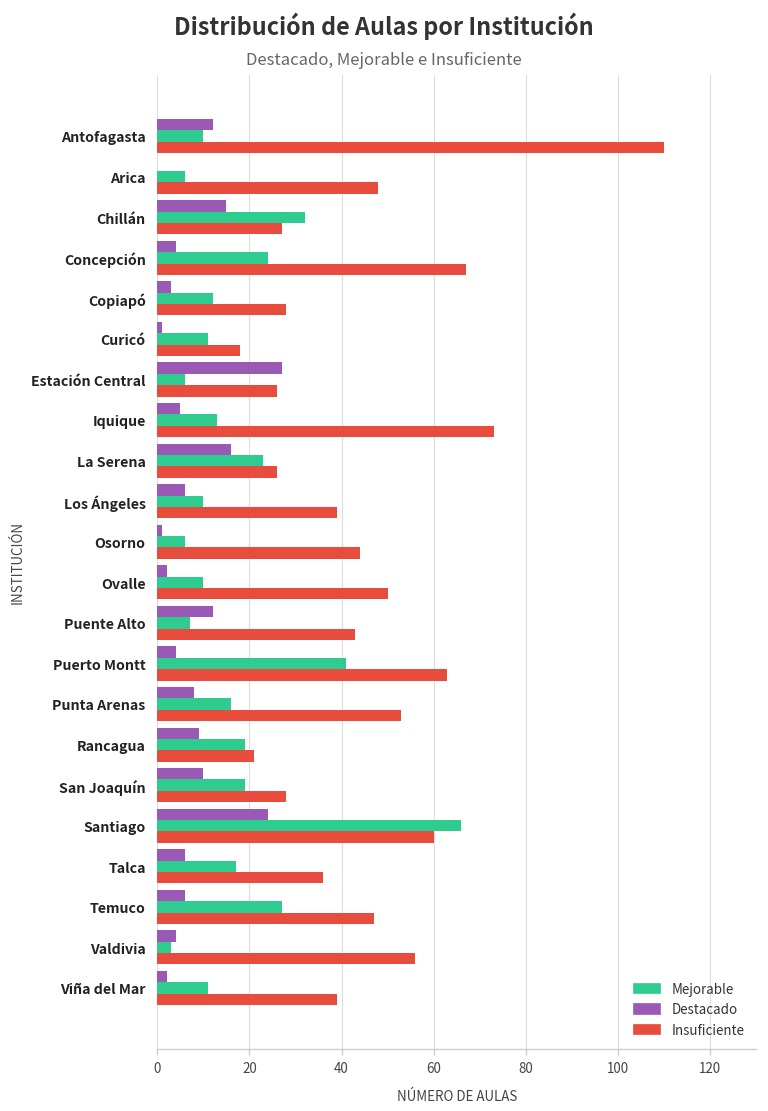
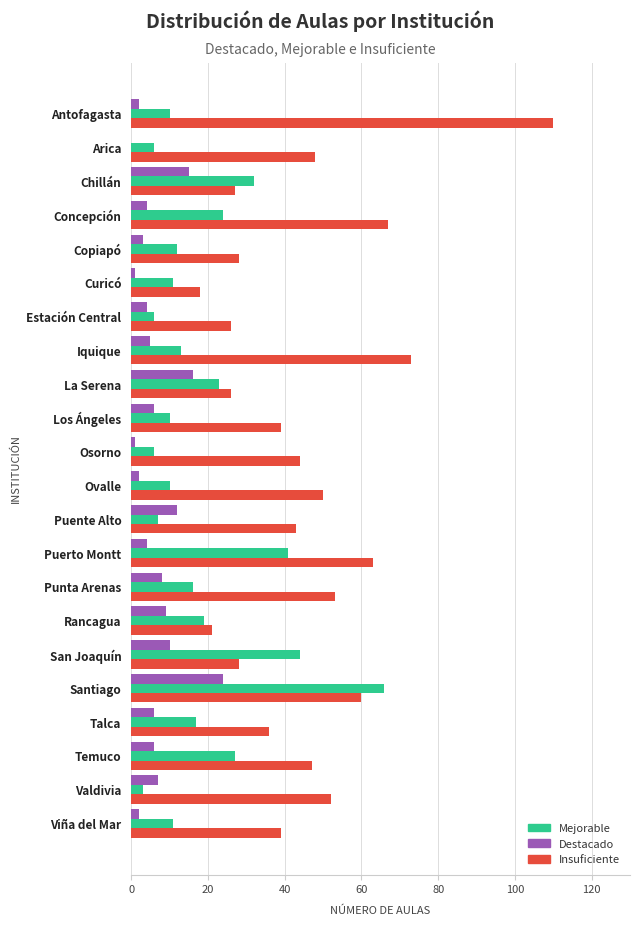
  {
    "Insuficiente": {
      "Antofagasta": 110,
      "Arica": 48,
      "Chillán": 27,
      "Concepción": 67,
      "Copiapó": 28,
      "Curicó": 18,
      "Estación Central": 26,
      "Iquique": 73,
      "La Serena": 26,
      "Los Ángeles": 39,
      "Osorno": 44,
      "Ovalle": 50,
      "Puente Alto": 43,
      "Puerto Montt": 63,
      "Punta Arenas": 53,
      "Rancagua": 21,
      "San Joaquín": 28,
      "Santiago": 60,
      "Talca": 36,
      "Temuco": 47,
-     "Valdivia": 56,
+     "Valdivia": 52,
      "Viña del Mar": 39
    },
    "Mejorable": {
      "Antofagasta": 10,
      "Arica": 6,
      "Chillán": 32,
      "Concepción": 24,
      "Copiapó": 12,
      "Curicó": 11,
      "Estación Central": 6,
      "Iquique": 13,
      "La Serena": 23,
      "Los Ángeles": 10,
      "Osorno": 6,
      "Ovalle": 10,
      "Puente Alto": 7,
      "Puerto Montt": 41,
      "Punta Arenas": 16,
      "Rancagua": 19,
-     "San Joaquín": 19,
+     "San Joaquín": 44,
      "Santiago": 66,
      "Talca": 17,
      "Temuco": 27,
      "Valdivia": 3,
      "Viña del Mar": 11
    },
    "Destacado": {
-     "Antofagasta": 12,
+     "Antofagasta": 2,
      "Arica": 0,
      "Chillán": 15,
      "Concepción": 4,
      "Copiapó": 3,
      "Curicó": 1,
-     "Estación Central": 27,
+     "Estación Central": 4,
      "Iquique": 5,
      "La Serena": 16,
      "Los Ángeles": 6,
      "Osorno": 1,
      "Ovalle": 2,
      "Puente Alto": 12,
      "Puerto Montt": 4,
      "Punta Arenas": 8,
      "Rancagua": 9,
      "San Joaquín": 10,
      "Santiago": 24,
      "Talca": 6,
      "Temuco": 6,
-     "Valdivia": 4,
+     "Valdivia": 7,
      "Viña del Mar": 2
    }
  }
